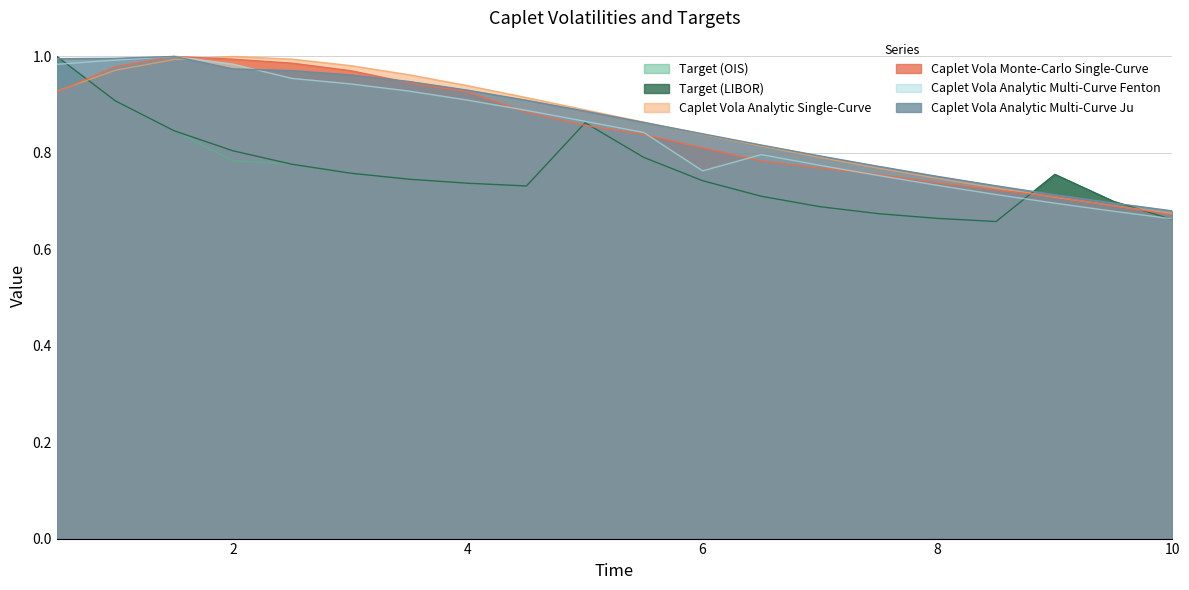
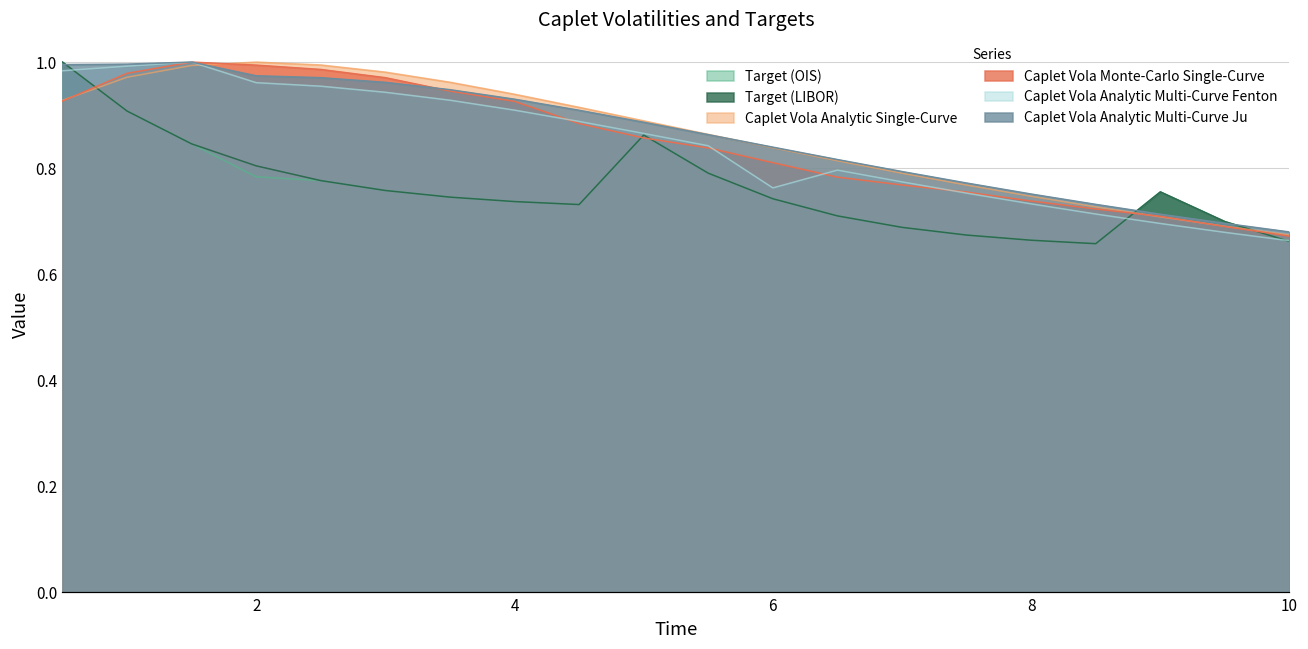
  {
    "Target (LIBOR)": {
      "2": 0.80
    },
    "Caplet Vola Analytic Multi-Curve Fenton": {
-     "2": 0.98,
+     "2": 0.96,
      "4": 0.91,
      "6": 0.76
    }
  }
